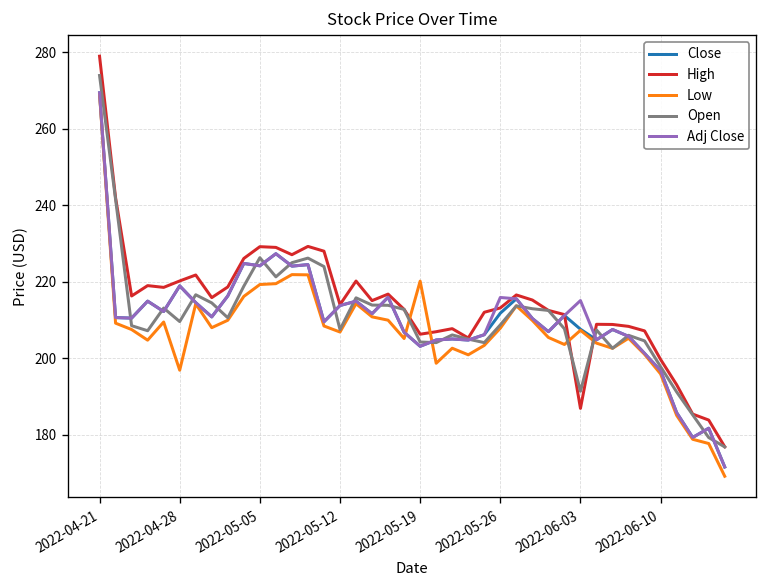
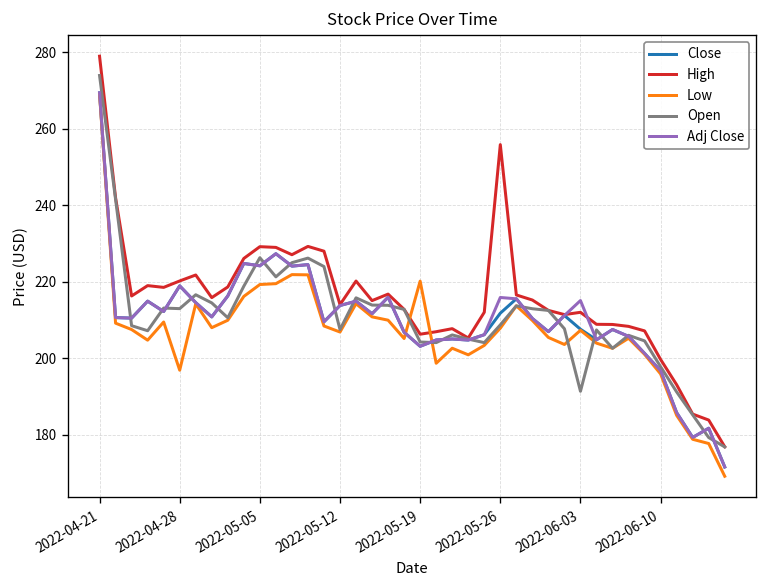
  {
    "Close": {
      "2022-05-26": 212
    },
    "High": {
      "2022-04-21": 279,
      "2022-04-28": 220,
      "2022-05-05": 229,
      "2022-05-19": 206,
-     "2022-05-26": 213,
-     "2022-06-03": 187,
+     "2022-05-26": 256,
+     "2022-06-03": 212,
      "2022-06-10": 200
    },
    "Low": {
      "2022-04-28": 197,
      "2022-05-05": 219,
      "2022-05-19": 220,
      "2022-05-26": 208,
      "2022-06-10": 196
    },
    "Open": {
      "2022-04-21": 274,
-     "2022-04-28": 210,
+     "2022-04-28": 213,
      "2022-05-05": 226,
      "2022-05-19": 204,
      "2022-05-26": 209,
      "2022-06-03": 191,
      "2022-06-10": 198
    },
    "Adj Close": {
      "2022-05-26": 216,
      "2022-06-03": 215
    }
  }
